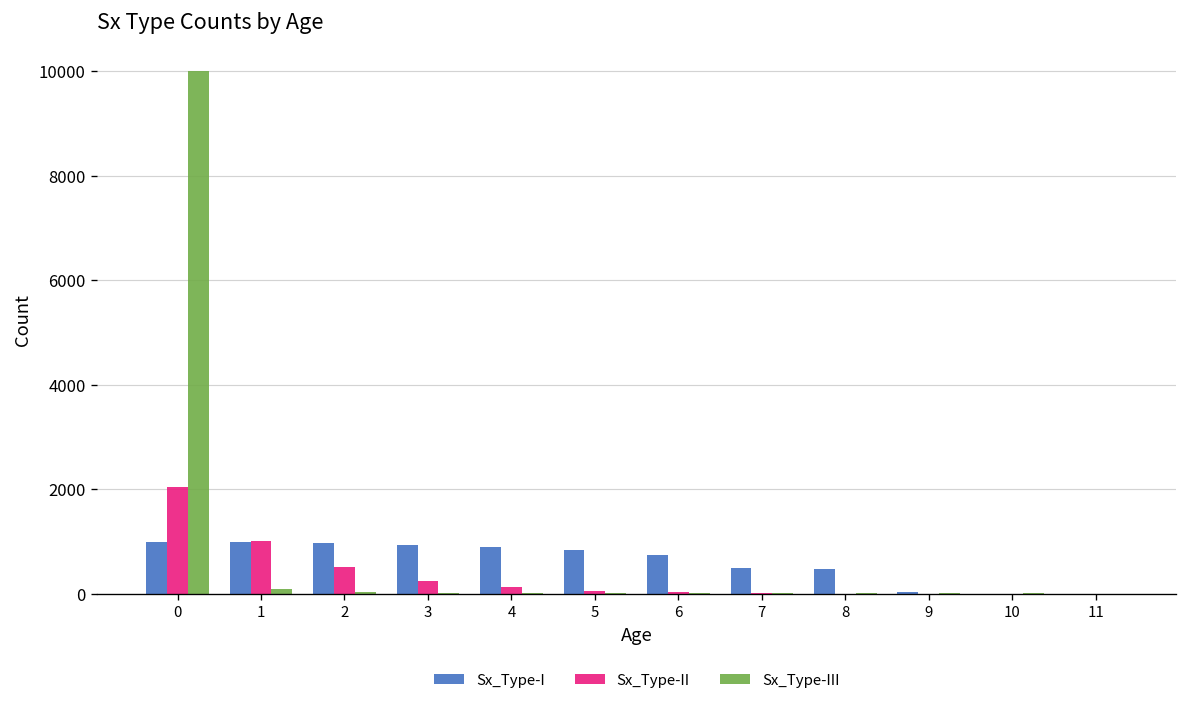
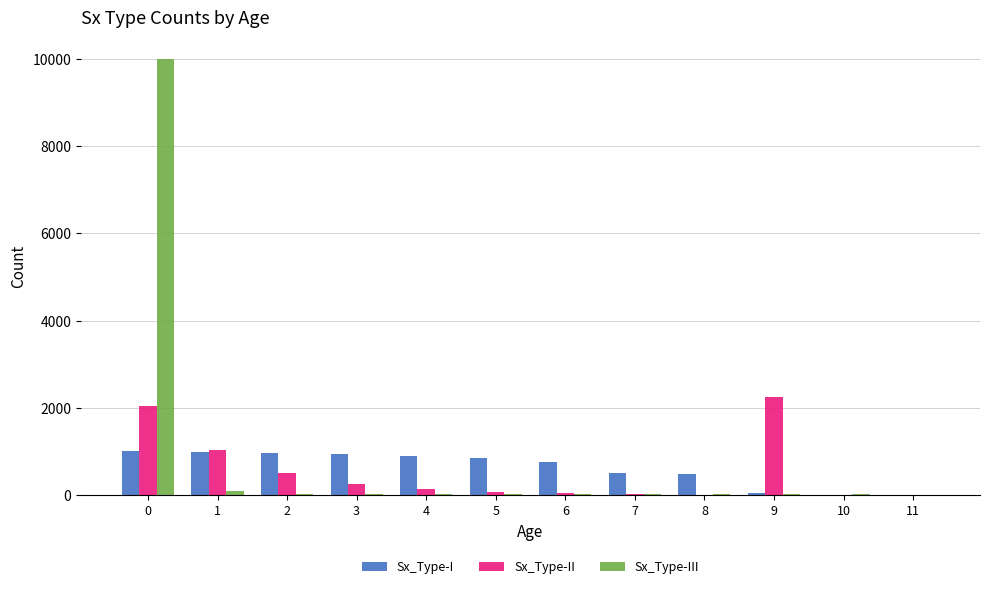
  {
    "Sx_Type-I": {
      "0": 1000,
      "1": 1000,
      "2": 1000,
      "3": 900,
      "4": 900,
      "5": 900,
      "6": 800,
      "7": 500,
      "8": 500,
      "11": 0
    },
    "Sx_Type-II": {
      "0": 2000,
      "1": 1000,
      "2": 500,
      "3": 300,
      "4": 100,
      "5": 100,
-     "9": 0,
+     "9": 2200,
      "11": 0
    },
    "Sx_Type-III": {
      "0": 10000,
      "1": 100,
      "11": 0
    }
  }
